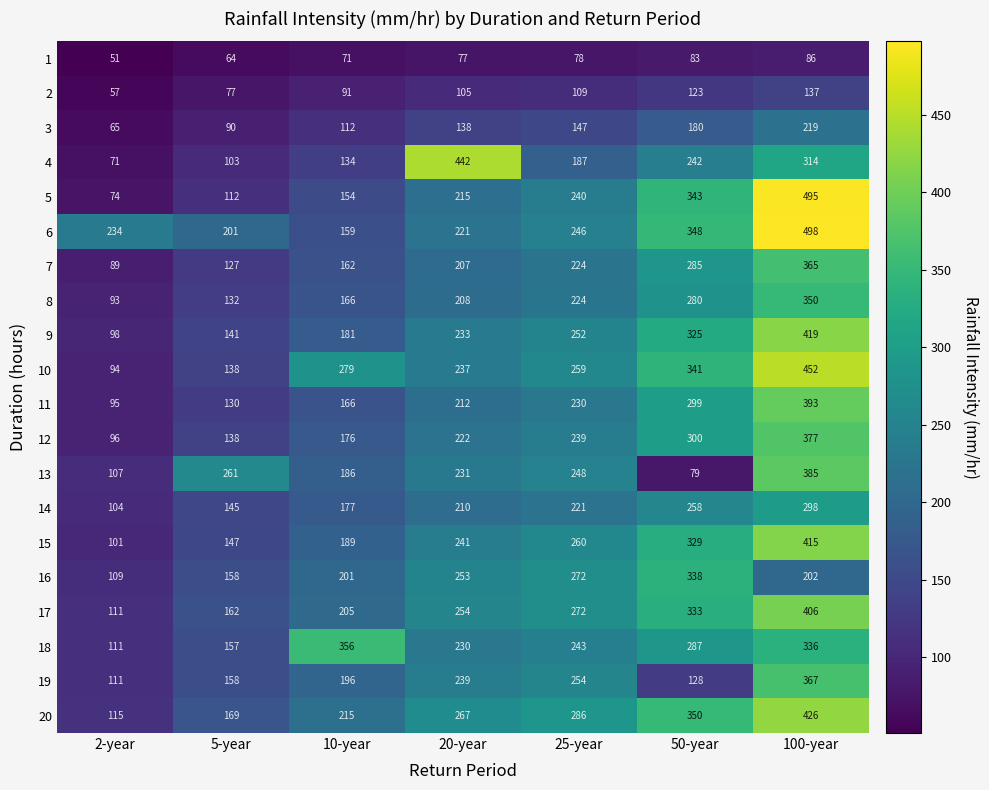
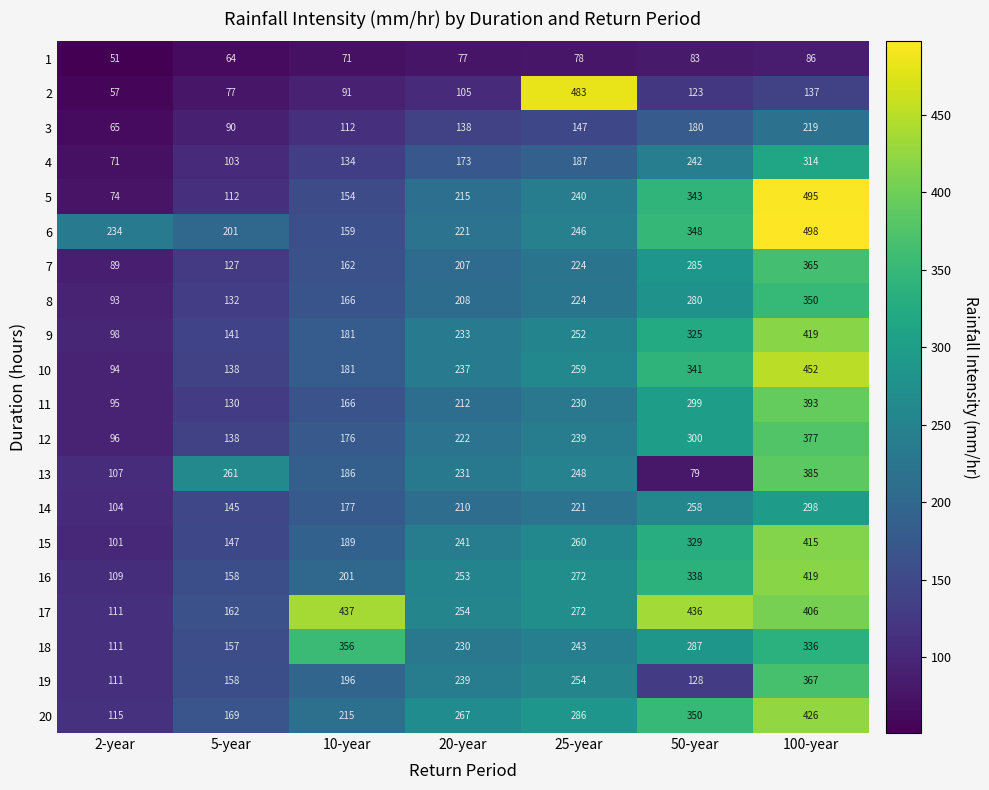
  {
    "1": {
      "2-year": 51,
      "5-year": 64,
      "10-year": 71,
      "20-year": 77,
      "25-year": 78,
      "50-year": 83,
      "100-year": 86
    },
    "2": {
      "2-year": 57,
      "5-year": 77,
      "10-year": 91,
      "20-year": 105,
-     "25-year": 109,
+     "25-year": 483,
      "50-year": 123,
      "100-year": 137
    },
    "3": {
      "2-year": 65,
      "5-year": 90,
      "10-year": 112,
      "20-year": 138,
      "25-year": 147,
      "50-year": 180,
      "100-year": 219
    },
    "4": {
      "2-year": 71,
      "5-year": 103,
      "10-year": 134,
-     "20-year": 442,
+     "20-year": 173,
      "25-year": 187,
      "50-year": 242,
      "100-year": 314
    },
    "5": {
      "2-year": 74,
      "5-year": 112,
      "10-year": 154,
      "20-year": 215,
      "25-year": 240,
      "50-year": 343,
      "100-year": 495
    },
    "6": {
      "2-year": 234,
      "5-year": 201,
      "10-year": 159,
      "20-year": 221,
      "25-year": 246,
      "50-year": 348,
      "100-year": 498
    },
    "7": {
      "2-year": 89,
      "5-year": 127,
      "10-year": 162,
      "20-year": 207,
      "25-year": 224,
      "50-year": 285,
      "100-year": 365
    },
    "8": {
      "2-year": 93,
      "5-year": 132,
      "10-year": 166,
      "20-year": 208,
      "25-year": 224,
      "50-year": 280,
      "100-year": 350
    },
    "9": {
      "2-year": 98,
      "5-year": 141,
      "10-year": 181,
      "20-year": 233,
      "25-year": 252,
      "50-year": 325,
      "100-year": 419
    },
    "10": {
      "2-year": 94,
      "5-year": 138,
-     "10-year": 279,
+     "10-year": 181,
      "20-year": 237,
      "25-year": 259,
      "50-year": 341,
      "100-year": 452
    },
    "11": {
      "2-year": 95,
      "5-year": 130,
      "10-year": 166,
      "20-year": 212,
      "25-year": 230,
      "50-year": 299,
      "100-year": 393
    },
    "12": {
      "2-year": 96,
      "5-year": 138,
      "10-year": 176,
      "20-year": 222,
      "25-year": 239,
      "50-year": 300,
      "100-year": 377
    },
    "13": {
      "2-year": 107,
      "5-year": 261,
      "10-year": 186,
      "20-year": 231,
      "25-year": 248,
      "50-year": 79,
      "100-year": 385
    },
    "14": {
      "2-year": 104,
      "5-year": 145,
      "10-year": 177,
      "20-year": 210,
      "25-year": 221,
      "50-year": 258,
      "100-year": 298
    },
    "15": {
      "2-year": 101,
      "5-year": 147,
      "10-year": 189,
      "20-year": 241,
      "25-year": 260,
      "50-year": 329,
      "100-year": 415
    },
    "16": {
      "2-year": 109,
      "5-year": 158,
      "10-year": 201,
      "20-year": 253,
      "25-year": 272,
      "50-year": 338,
-     "100-year": 202
+     "100-year": 419
    },
    "17": {
      "2-year": 111,
      "5-year": 162,
-     "10-year": 205,
+     "10-year": 437,
      "20-year": 254,
      "25-year": 272,
-     "50-year": 333,
+     "50-year": 436,
      "100-year": 406
    },
    "18": {
      "2-year": 111,
      "5-year": 157,
      "10-year": 356,
      "20-year": 230,
      "25-year": 243,
      "50-year": 287,
      "100-year": 336
    },
    "19": {
      "2-year": 111,
      "5-year": 158,
      "10-year": 196,
      "20-year": 239,
      "25-year": 254,
      "50-year": 128,
      "100-year": 367
    },
    "20": {
      "2-year": 115,
      "5-year": 169,
      "10-year": 215,
      "20-year": 267,
      "25-year": 286,
      "50-year": 350,
      "100-year": 426
    }
  }
